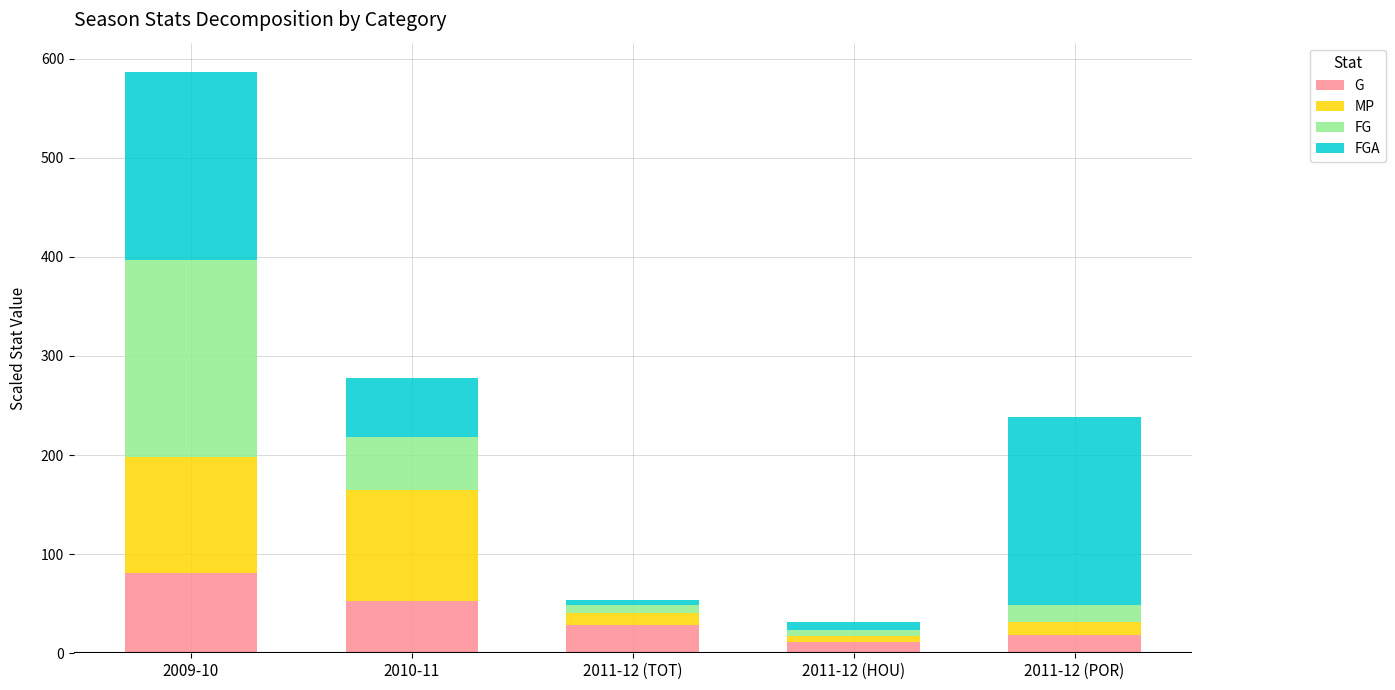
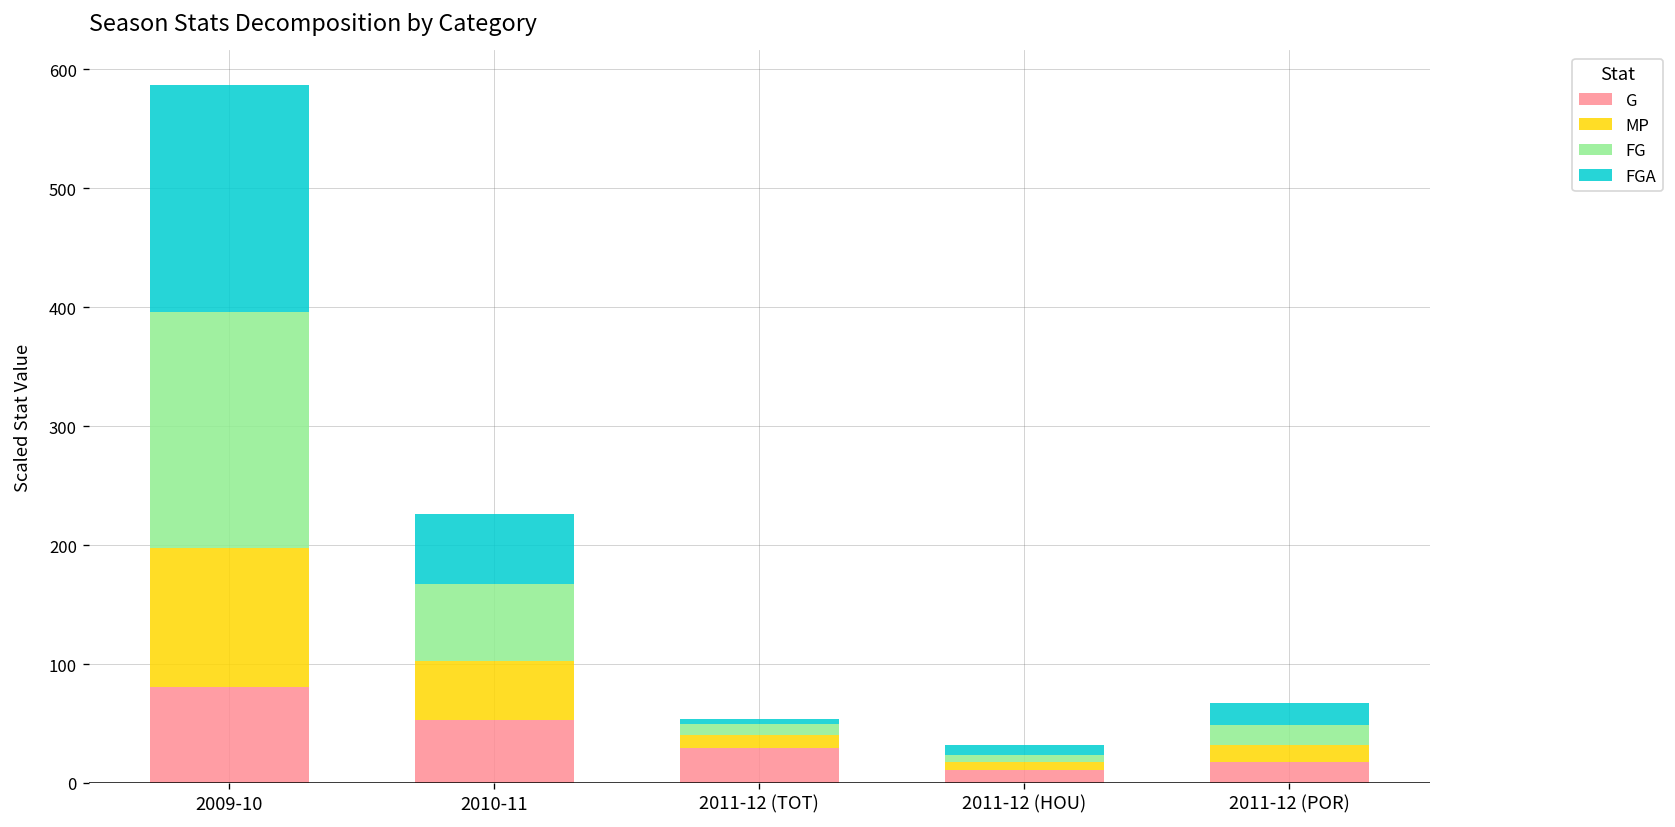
  {
    "MP": {
      "2009-10": 120,
-     "2010-11": 110,
+     "2010-11": 50,
      "2011-12 (TOT)": 10,
      "2011-12 (HOU)": 10,
      "2011-12 (POR)": 10
    },
    "FG": {
      "2009-10": 200,
-     "2010-11": 50,
+     "2010-11": 70,
      "2011-12 (TOT)": 10,
      "2011-12 (HOU)": 10,
      "2011-12 (POR)": 20
    },
    "FGA": {
      "2009-10": 190,
      "2010-11": 60,
      "2011-12 (TOT)": 10,
      "2011-12 (HOU)": 10,
-     "2011-12 (POR)": 190
+     "2011-12 (POR)": 20
    }
  }
